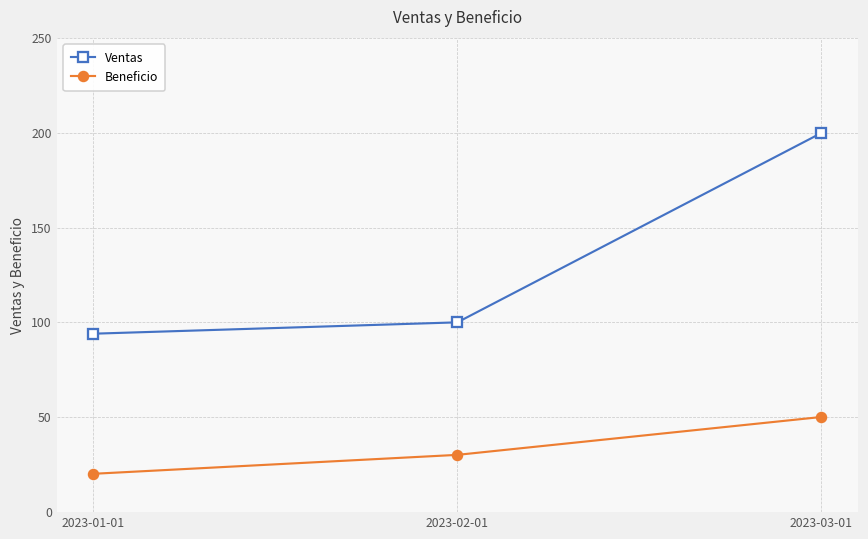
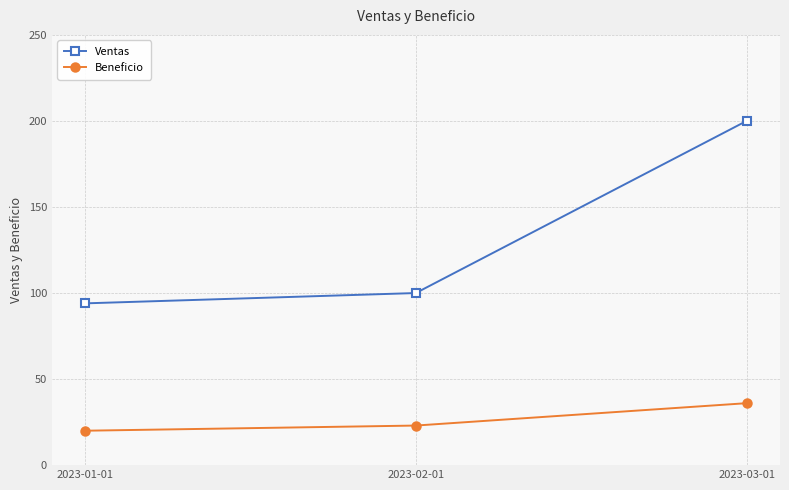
  {
    "Ventas": {
      "2023-01-01": 94,
      "2023-02-01": 100,
      "2023-03-01": 200
    },
    "Beneficio": {
      "2023-01-01": 20,
-     "2023-02-01": 30,
-     "2023-03-01": 50
+     "2023-02-01": 23,
+     "2023-03-01": 36
    }
  }
